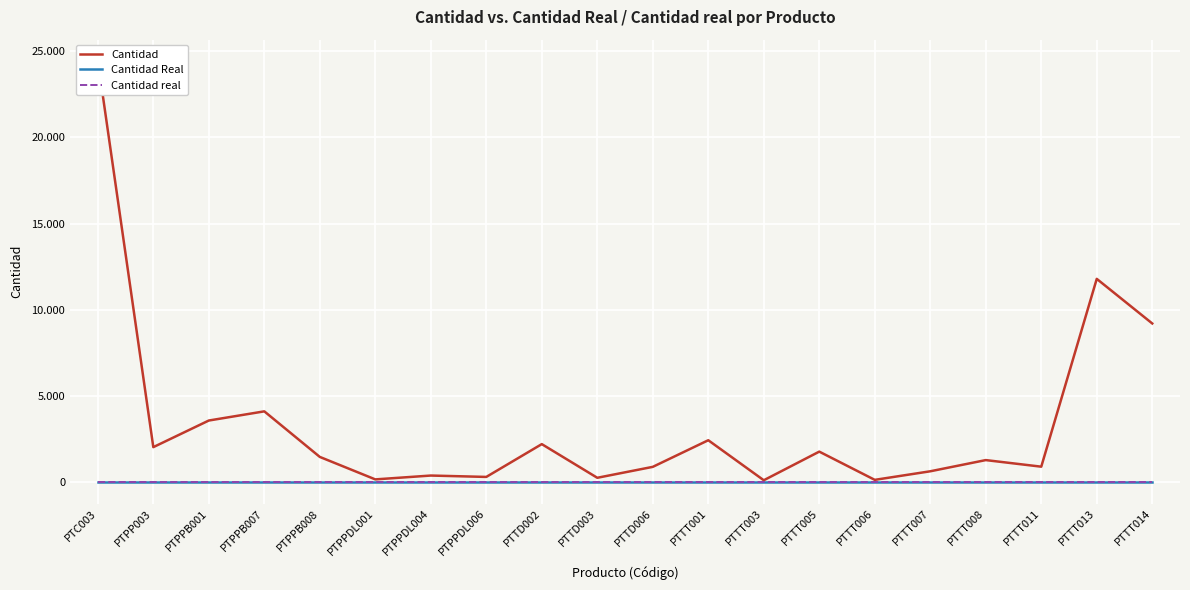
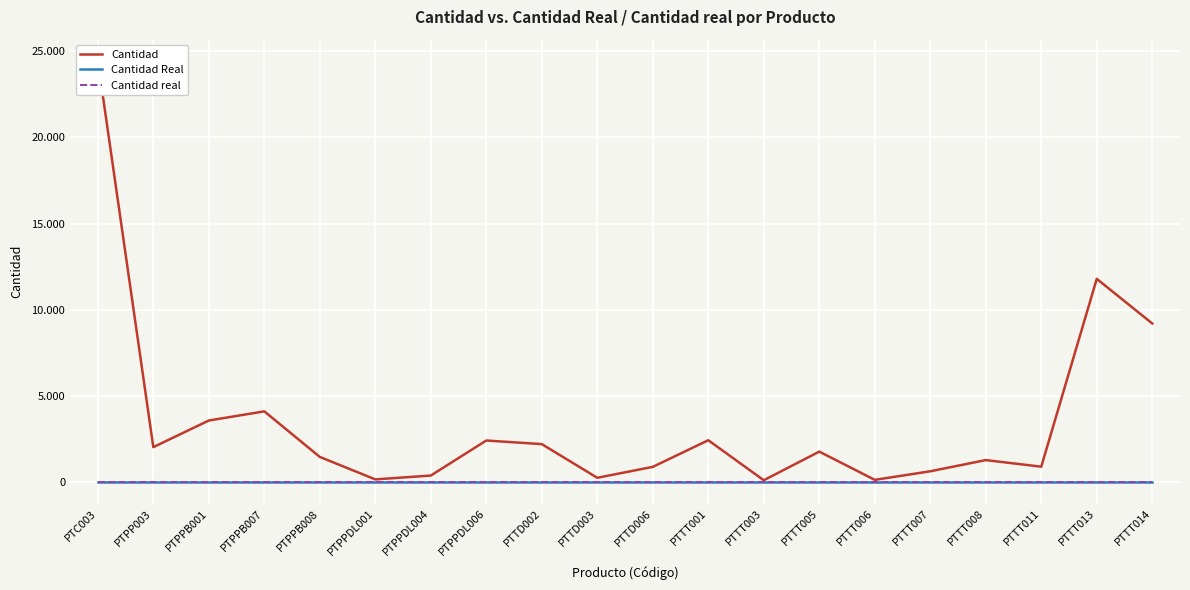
  {
    "Cantidad": {
      "PTPP003": 2.0,
      "PTPPB001": 3.6,
      "PTPPB007": 4.1,
      "PTPPB008": 1.5,
      "PTPPDL001": 0.2,
      "PTPPDL004": 0.4,
-     "PTPPDL006": 0.3,
+     "PTPPDL006": 2.4,
      "PTTD002": 2.2,
      "PTTD003": 0.3,
      "PTTD006": 0.9,
      "PTTT001": 2.4,
      "PTTT005": 1.8,
      "PTTT007": 0.6,
      "PTTT008": 1.3,
      "PTTT011": 0.9,
      "PTTT013": 11.8,
      "PTTT014": 9.2
    },
    "Cantidad real": {
      "PTC003": 0.0,
      "PTPP003": 0.0,
      "PTPPB001": 0.0,
      "PTPPB007": 0.0,
      "PTPPB008": 0.0,
      "PTPPDL001": 0.0,
      "PTPPDL004": 0.0,
      "PTPPDL006": 0.0,
      "PTTD002": 0.0,
      "PTTD003": 0.0,
      "PTTD006": 0.0,
      "PTTT001": 0.0,
      "PTTT005": 0.0,
      "PTTT007": 0.0,
      "PTTT008": 0.0,
      "PTTT011": 0.0,
      "PTTT013": 0.0,
      "PTTT014": 0.0
    }
  }
